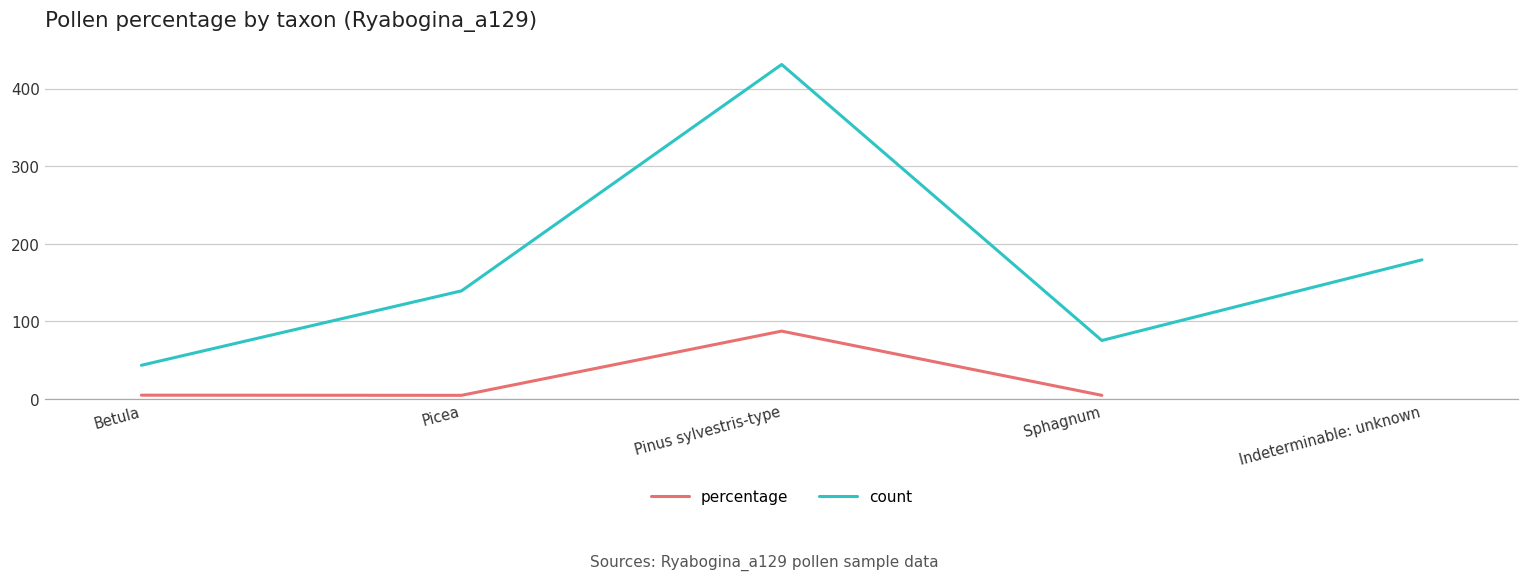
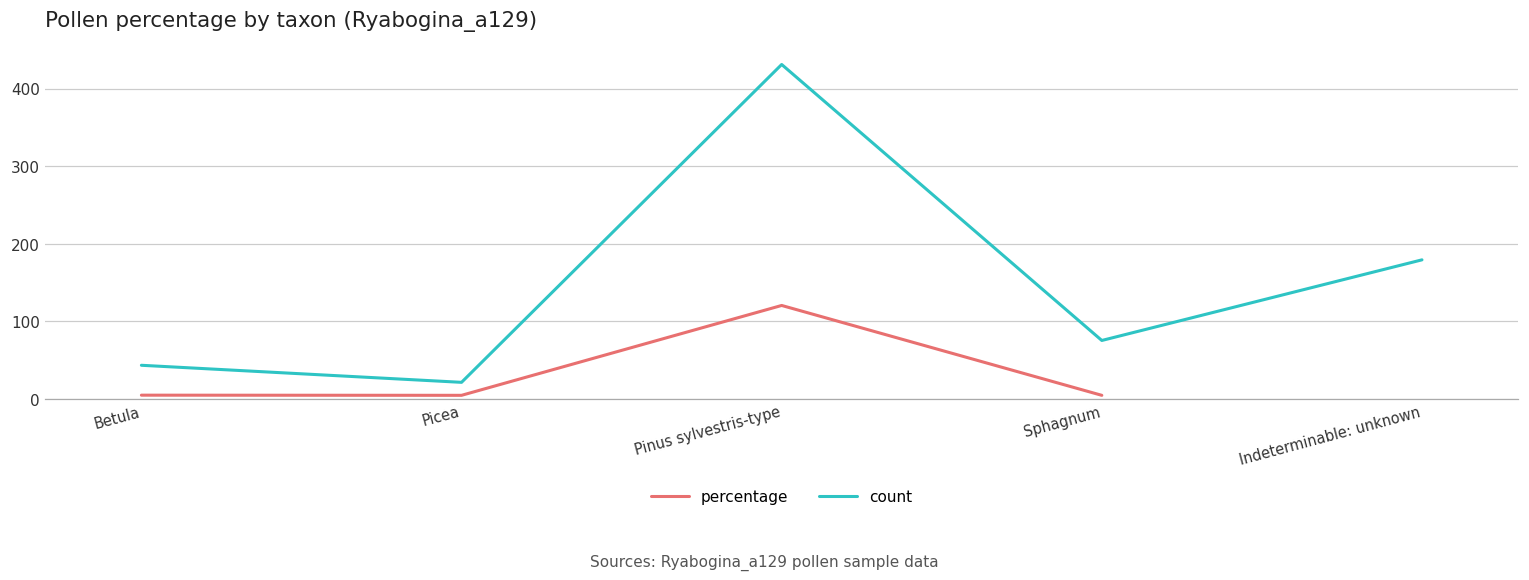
  {
    "percentage": {
      "Betula": 0,
      "Picea": 0,
-     "Pinus sylvestris-type": 90,
+     "Pinus sylvestris-type": 120,
      "Sphagnum": 0
    },
    "count": {
      "Betula": 40,
-     "Picea": 140,
+     "Picea": 20,
      "Pinus sylvestris-type": 430,
      "Sphagnum": 80,
      "Indeterminable: unknown": 180
    }
  }
